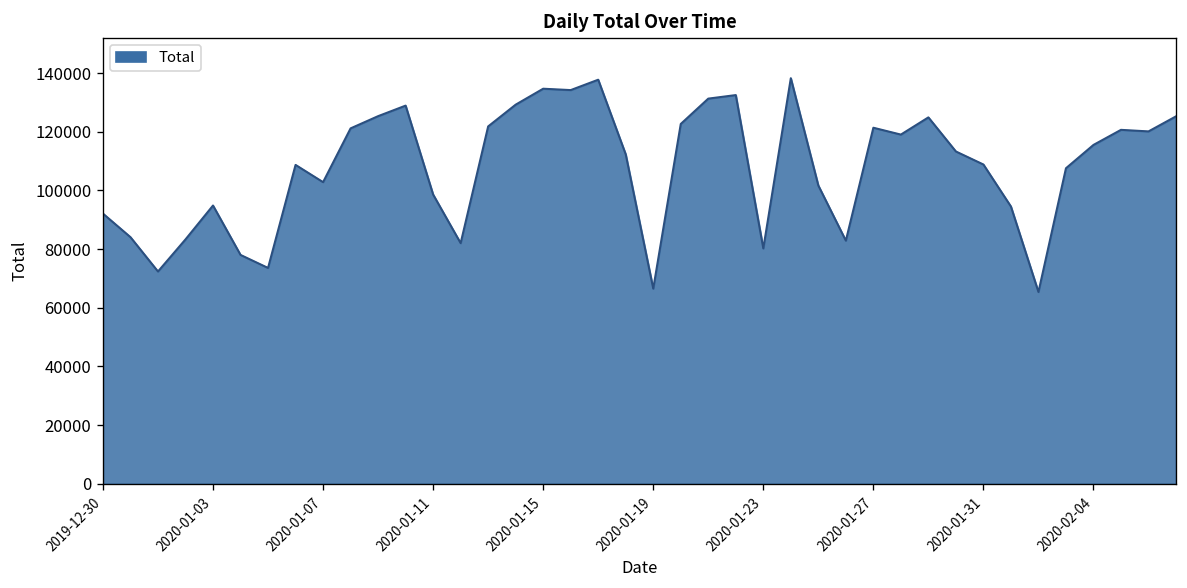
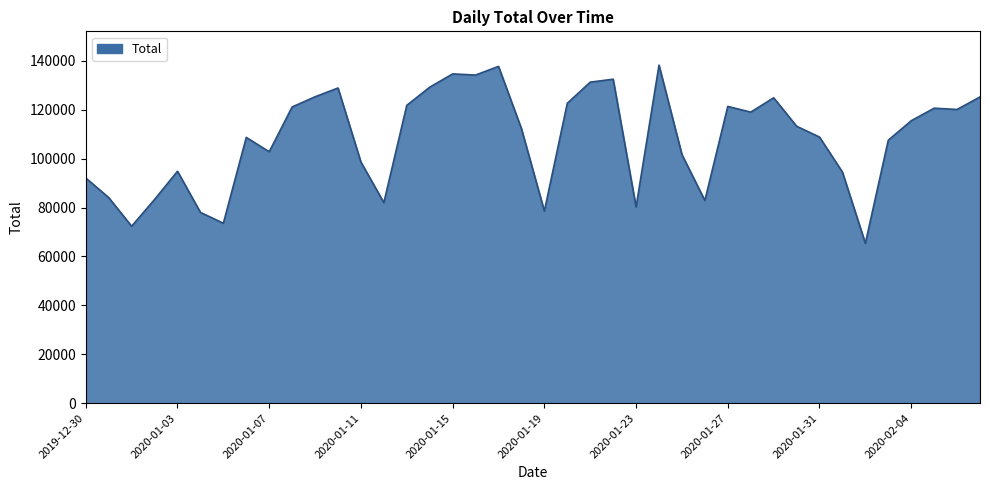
  {
    "2019-12-30": 92000,
    "2020-01-03": 95000,
    "2020-01-07": 103000,
    "2020-01-11": 99000,
    "2020-01-15": 135000,
-   "2020-01-19": 67000,
+   "2020-01-19": 79000,
    "2020-01-23": 80000,
    "2020-01-27": 121000,
    "2020-01-31": 109000,
    "2020-02-04": 116000
  }
